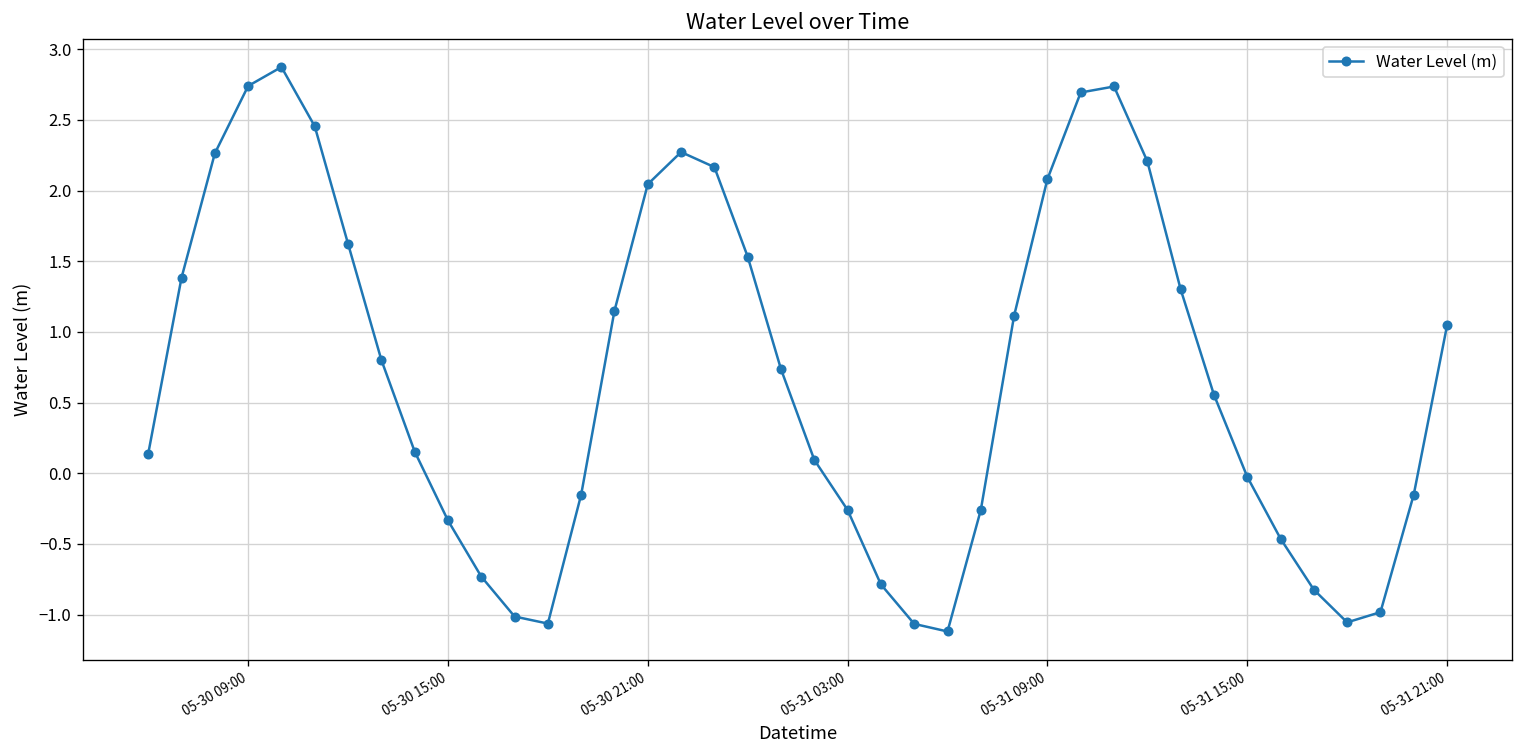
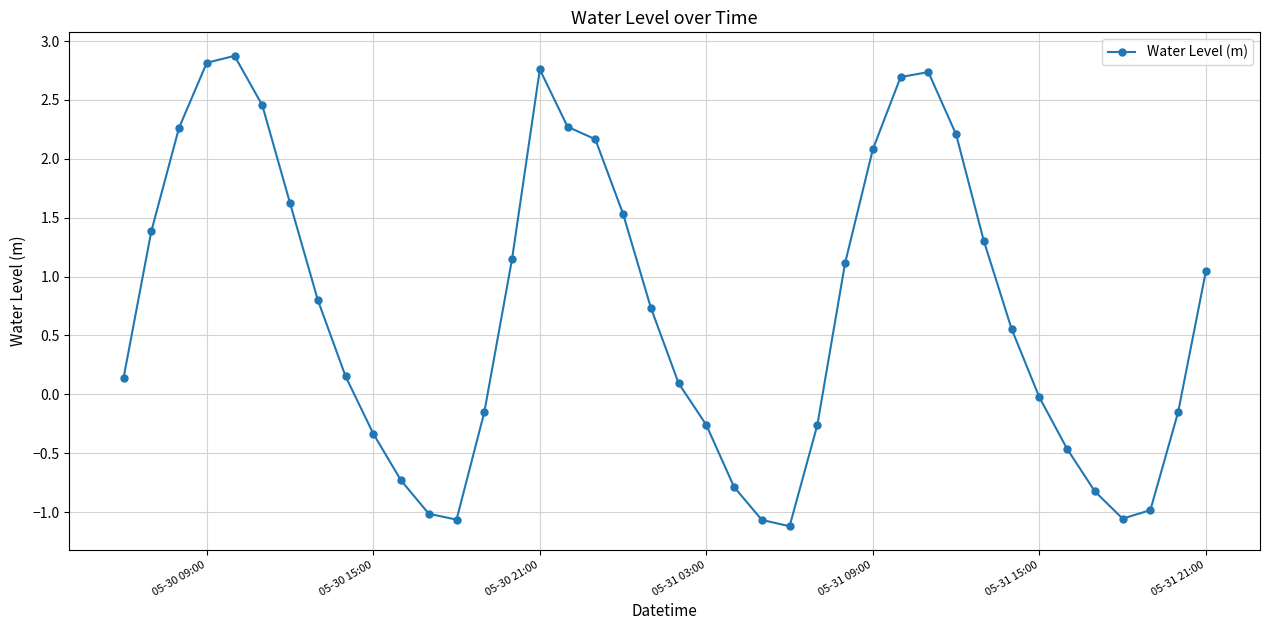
  {
-   "05-30 09:00": 2.74,
+   "05-30 09:00": 2.82,
    "05-30 15:00": -0.33,
-   "05-30 21:00": 2.05,
+   "05-30 21:00": 2.76,
    "05-31 03:00": -0.26,
    "05-31 09:00": 2.08,
    "05-31 15:00": -0.02,
    "05-31 21:00": 1.05
  }
